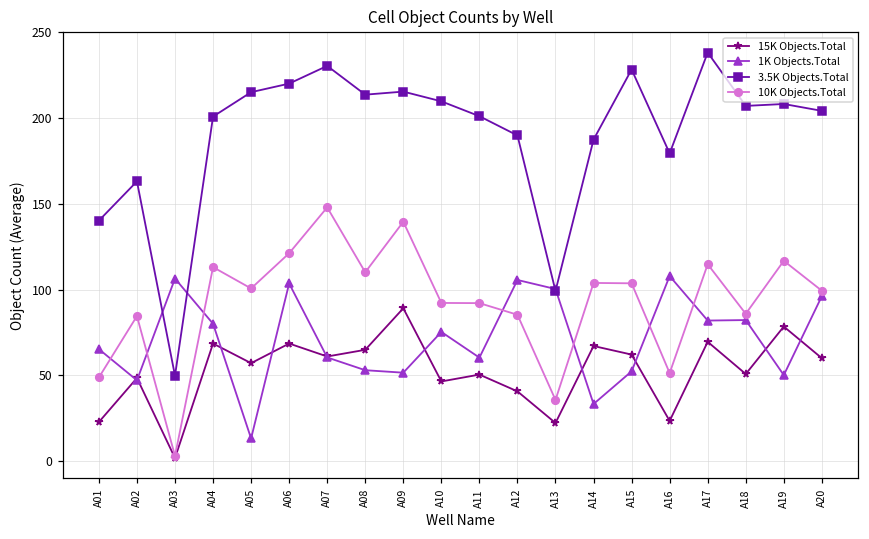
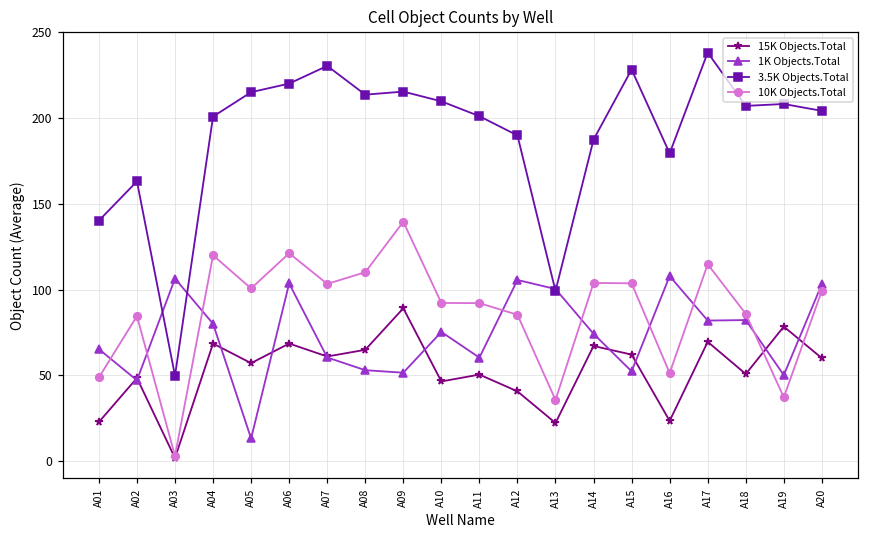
  {
    "1K Objects.Total": {
      "A01": 65,
      "A03": 106,
      "A04": 80,
      "A05": 13,
      "A06": 104,
      "A08": 53,
      "A09": 52,
      "A10": 75,
      "A11": 60,
      "A12": 106,
-     "A14": 33,
+     "A14": 74,
      "A15": 52,
      "A16": 108,
      "A17": 82,
      "A18": 82,
      "A19": 50,
-     "A20": 96
+     "A20": 103
    },
    "10K Objects.Total": {
      "A01": 49,
      "A02": 85,
-     "A04": 113,
+     "A04": 120,
      "A05": 101,
      "A06": 121,
-     "A07": 148,
+     "A07": 103,
      "A08": 110,
      "A09": 140,
      "A10": 92,
      "A11": 92,
      "A12": 85,
      "A13": 36,
      "A14": 104,
      "A15": 104,
      "A16": 51,
      "A17": 115,
      "A18": 86,
-     "A19": 117,
+     "A19": 37,
      "A20": 99
    }
  }
